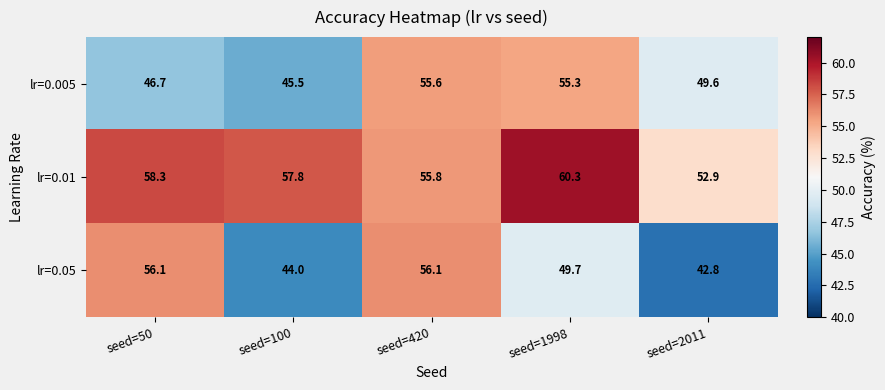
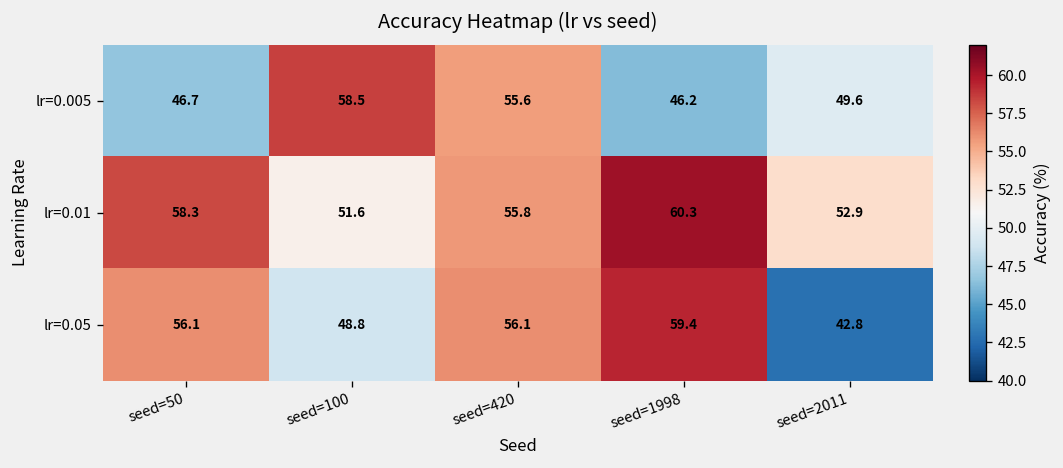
  {
    "lr=0.005": {
      "seed=50": 46.7,
-     "seed=100": 45.5,
+     "seed=100": 58.5,
      "seed=420": 55.6,
-     "seed=1998": 55.3,
+     "seed=1998": 46.2,
      "seed=2011": 49.6
    },
    "lr=0.01": {
      "seed=50": 58.3,
-     "seed=100": 57.8,
+     "seed=100": 51.6,
      "seed=420": 55.8,
      "seed=1998": 60.3,
      "seed=2011": 52.9
    },
    "lr=0.05": {
      "seed=50": 56.1,
-     "seed=100": 44.0,
+     "seed=100": 48.8,
      "seed=420": 56.1,
-     "seed=1998": 49.7,
+     "seed=1998": 59.4,
      "seed=2011": 42.8
    }
  }
